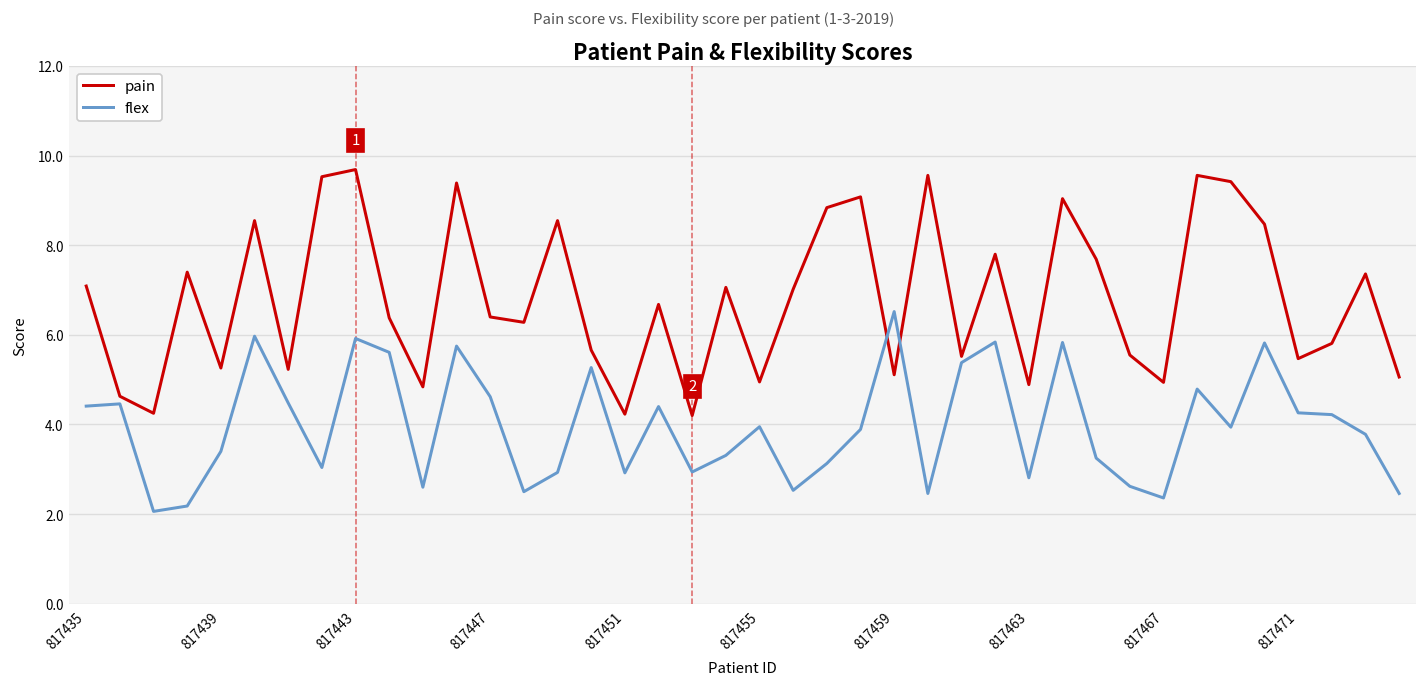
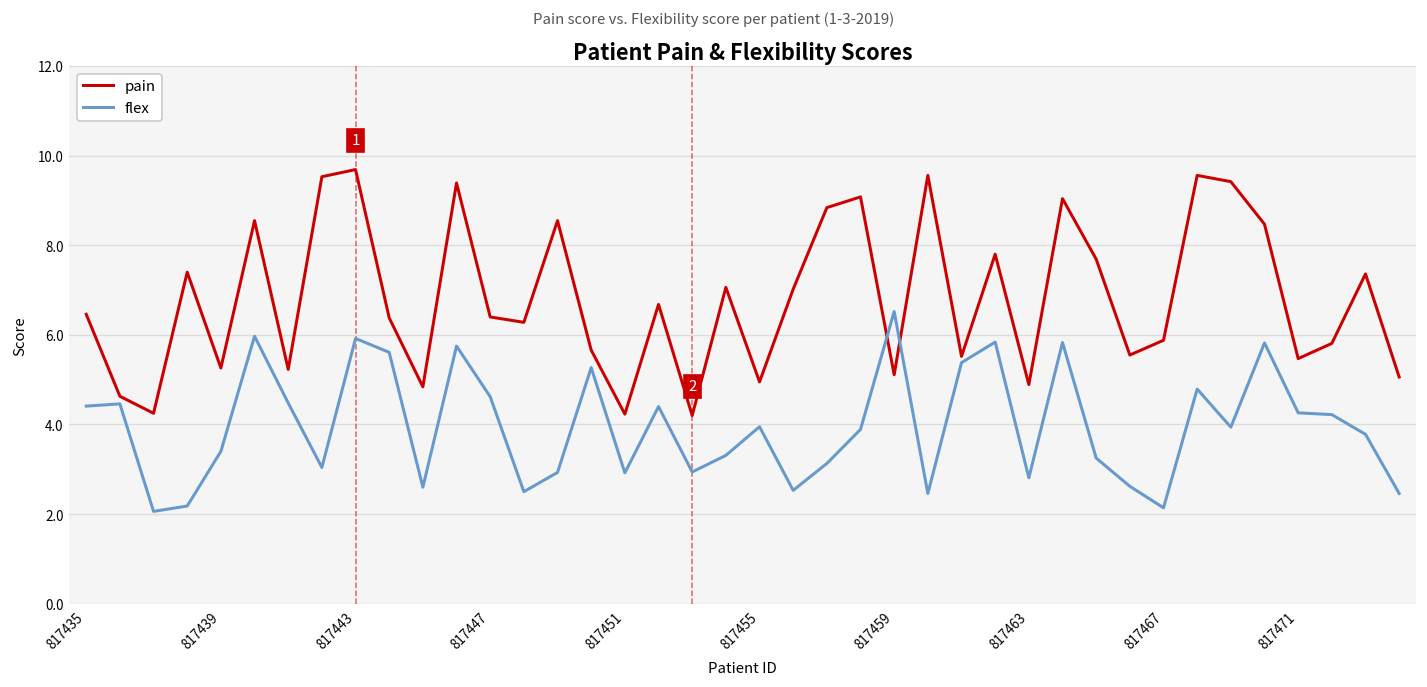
  {
    "pain": {
-     "817435": 7.1,
+     "817435": 6.5,
      "817439": 5.3,
      "817447": 6.4,
      "817451": 4.2,
      "817455": 5.0,
      "817459": 5.1,
      "817463": 4.9,
-     "817467": 4.9,
+     "817467": 5.9,
      "817471": 5.5
    },
    "flex": {
      "817435": 4.4,
      "817439": 3.4,
      "817443": 5.9,
      "817447": 4.6,
      "817451": 2.9,
      "817455": 4.0,
      "817459": 6.5,
      "817463": 2.8,
-     "817467": 2.4,
+     "817467": 2.1,
      "817471": 4.3
    }
  }
